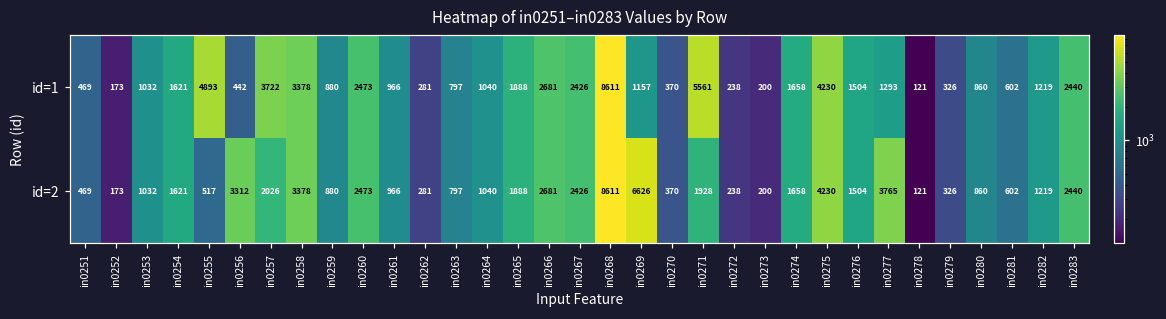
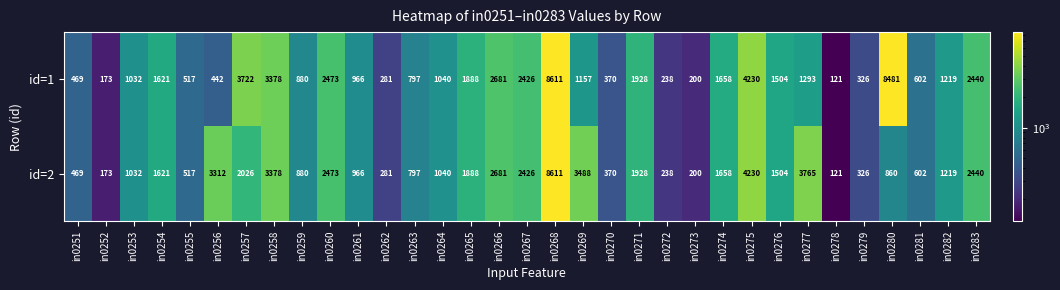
  {
    "id=1": {
      "in0251": 469,
      "in0252": 173,
      "in0253": 1032,
      "in0254": 1621,
-     "in0255": 4893,
+     "in0255": 517,
      "in0256": 442,
      "in0257": 3722,
      "in0258": 3378,
      "in0259": 880,
      "in0260": 2473,
      "in0261": 966,
      "in0262": 281,
      "in0263": 797,
      "in0264": 1040,
      "in0265": 1888,
      "in0266": 2681,
      "in0267": 2426,
      "in0268": 8611,
      "in0269": 1157,
      "in0270": 370,
-     "in0271": 5561,
+     "in0271": 1928,
      "in0272": 238,
      "in0273": 200,
      "in0274": 1658,
      "in0275": 4230,
      "in0276": 1504,
      "in0277": 1293,
      "in0278": 121,
      "in0279": 326,
-     "in0280": 860,
+     "in0280": 8481,
      "in0281": 602,
      "in0282": 1219,
      "in0283": 2440
    },
    "id=2": {
      "in0251": 469,
      "in0252": 173,
      "in0253": 1032,
      "in0254": 1621,
      "in0255": 517,
      "in0256": 3312,
      "in0257": 2026,
      "in0258": 3378,
      "in0259": 880,
      "in0260": 2473,
      "in0261": 966,
      "in0262": 281,
      "in0263": 797,
      "in0264": 1040,
      "in0265": 1888,
      "in0266": 2681,
      "in0267": 2426,
      "in0268": 8611,
-     "in0269": 6626,
+     "in0269": 3488,
      "in0270": 370,
      "in0271": 1928,
      "in0272": 238,
      "in0273": 200,
      "in0274": 1658,
      "in0275": 4230,
      "in0276": 1504,
      "in0277": 3765,
      "in0278": 121,
      "in0279": 326,
      "in0280": 860,
      "in0281": 602,
      "in0282": 1219,
      "in0283": 2440
    }
  }
